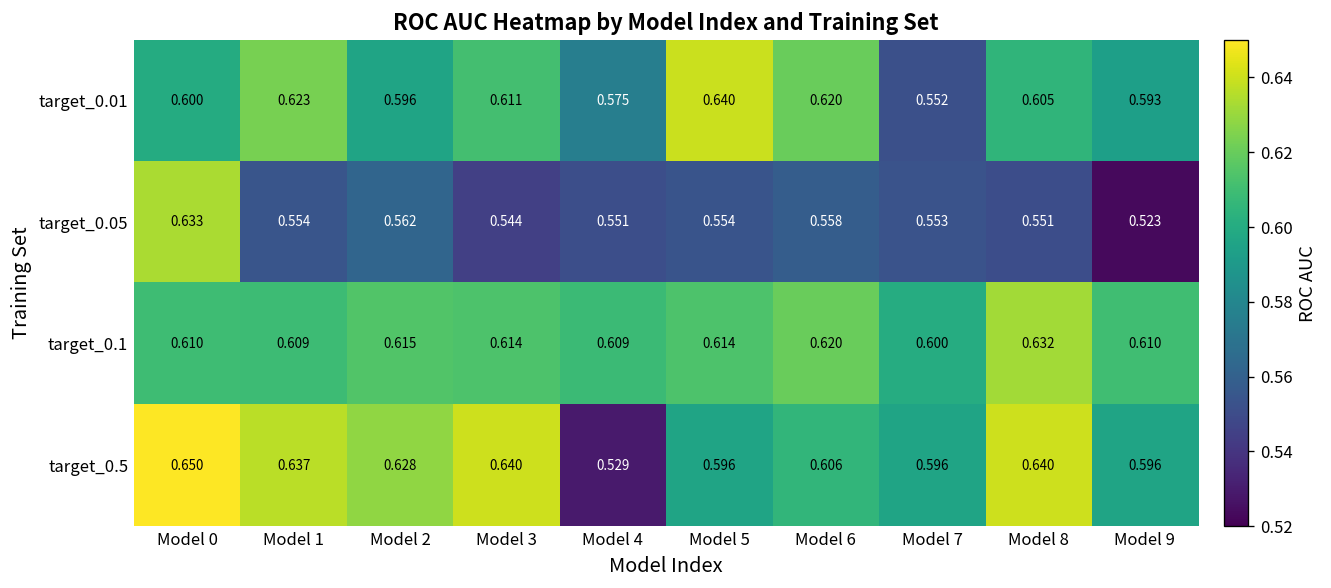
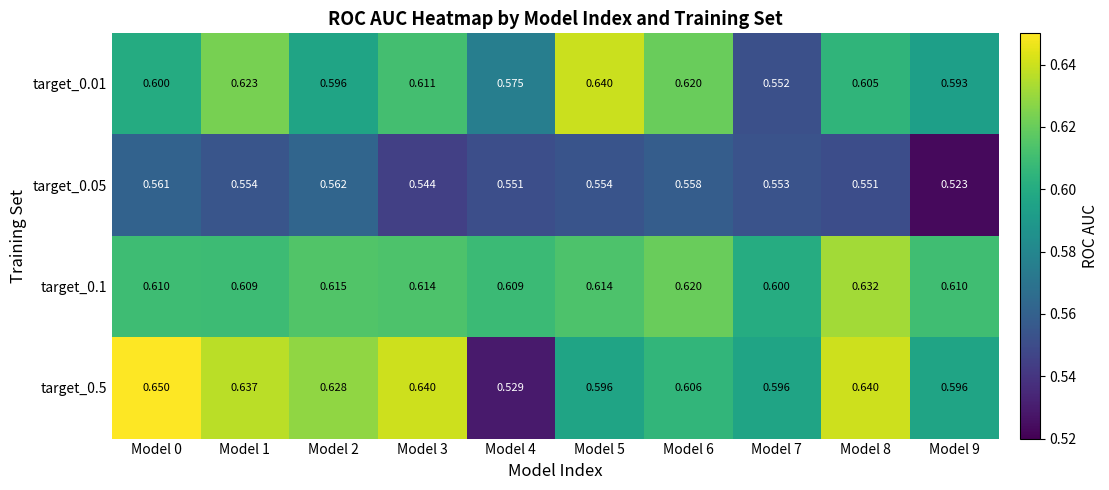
  {
    "target_0.01": {
      "Model 0": 0.600,
      "Model 1": 0.623,
      "Model 2": 0.596,
      "Model 3": 0.611,
      "Model 4": 0.575,
      "Model 5": 0.640,
      "Model 6": 0.620,
      "Model 7": 0.552,
      "Model 8": 0.605,
      "Model 9": 0.593
    },
    "target_0.05": {
-     "Model 0": 0.633,
+     "Model 0": 0.561,
      "Model 1": 0.554,
      "Model 2": 0.562,
      "Model 3": 0.544,
      "Model 4": 0.551,
      "Model 5": 0.554,
      "Model 6": 0.558,
      "Model 7": 0.553,
      "Model 8": 0.551,
      "Model 9": 0.523
    },
    "target_0.1": {
      "Model 0": 0.610,
      "Model 1": 0.609,
      "Model 2": 0.615,
      "Model 3": 0.614,
      "Model 4": 0.609,
      "Model 5": 0.614,
      "Model 6": 0.620,
      "Model 7": 0.600,
      "Model 8": 0.632,
      "Model 9": 0.610
    },
    "target_0.5": {
      "Model 0": 0.650,
      "Model 1": 0.637,
      "Model 2": 0.628,
      "Model 3": 0.640,
      "Model 4": 0.529,
      "Model 5": 0.596,
      "Model 6": 0.606,
      "Model 7": 0.596,
      "Model 8": 0.640,
      "Model 9": 0.596
    }
  }
